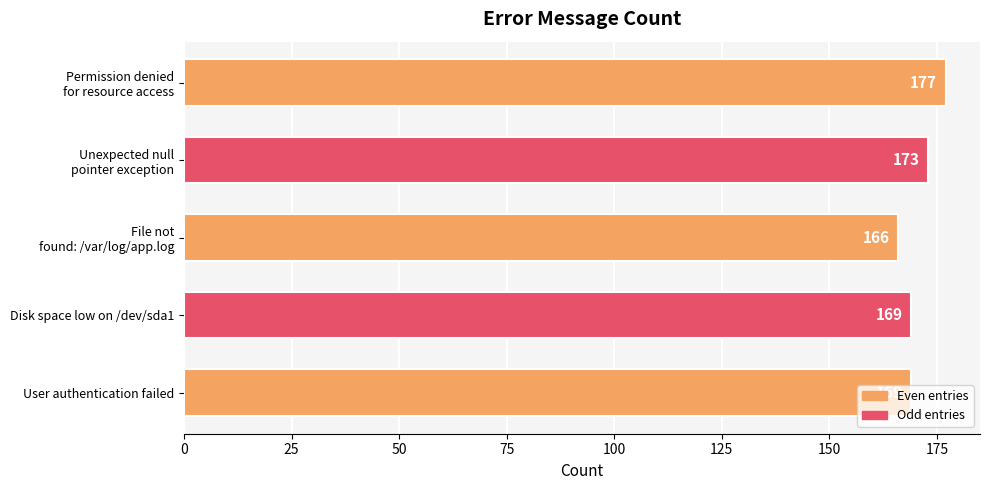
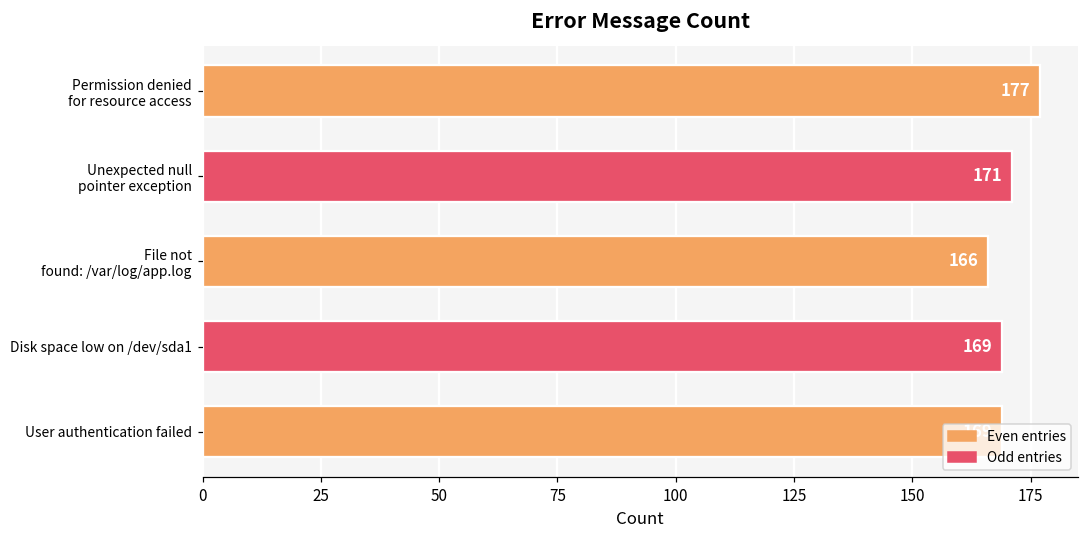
  {
    "Permission denied for resource access": 177,
-   "Unexpected null pointer exception": 173,
+   "Unexpected null pointer exception": 171,
    "File not found: /var/log/app.log": 166,
    "Disk space low on /dev/sda1": 169
  }
